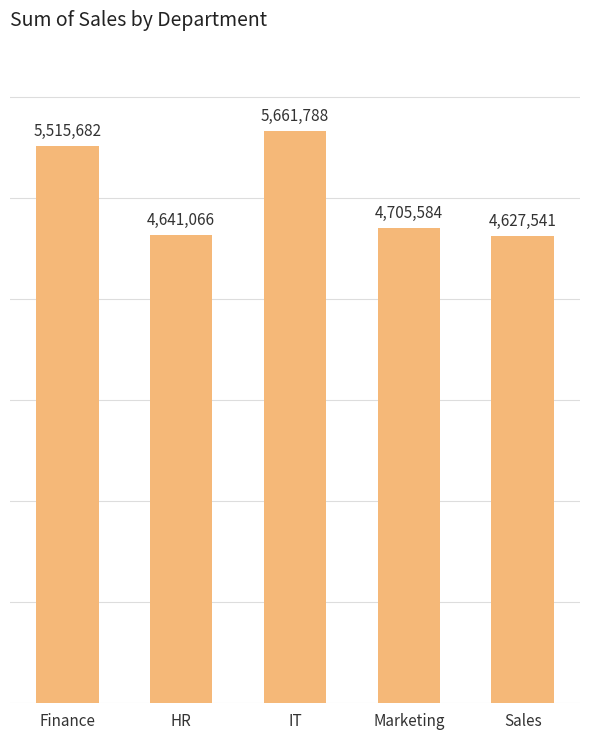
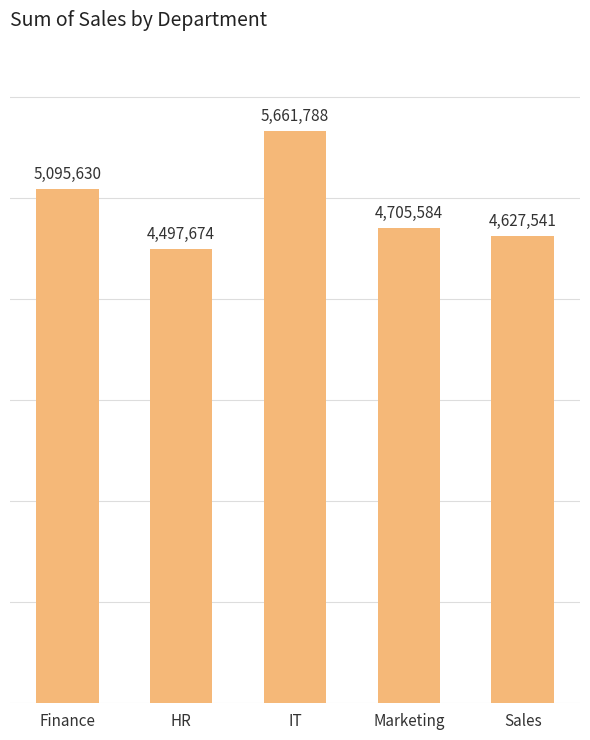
  {
-   "Finance": "5,515,682",
-   "HR": "4,641,066",
+   "Finance": "5,095,630",
+   "HR": "4,497,674",
    "IT": "5,661,788",
    "Marketing": "4,705,584",
    "Sales": "4,627,541"
  }
